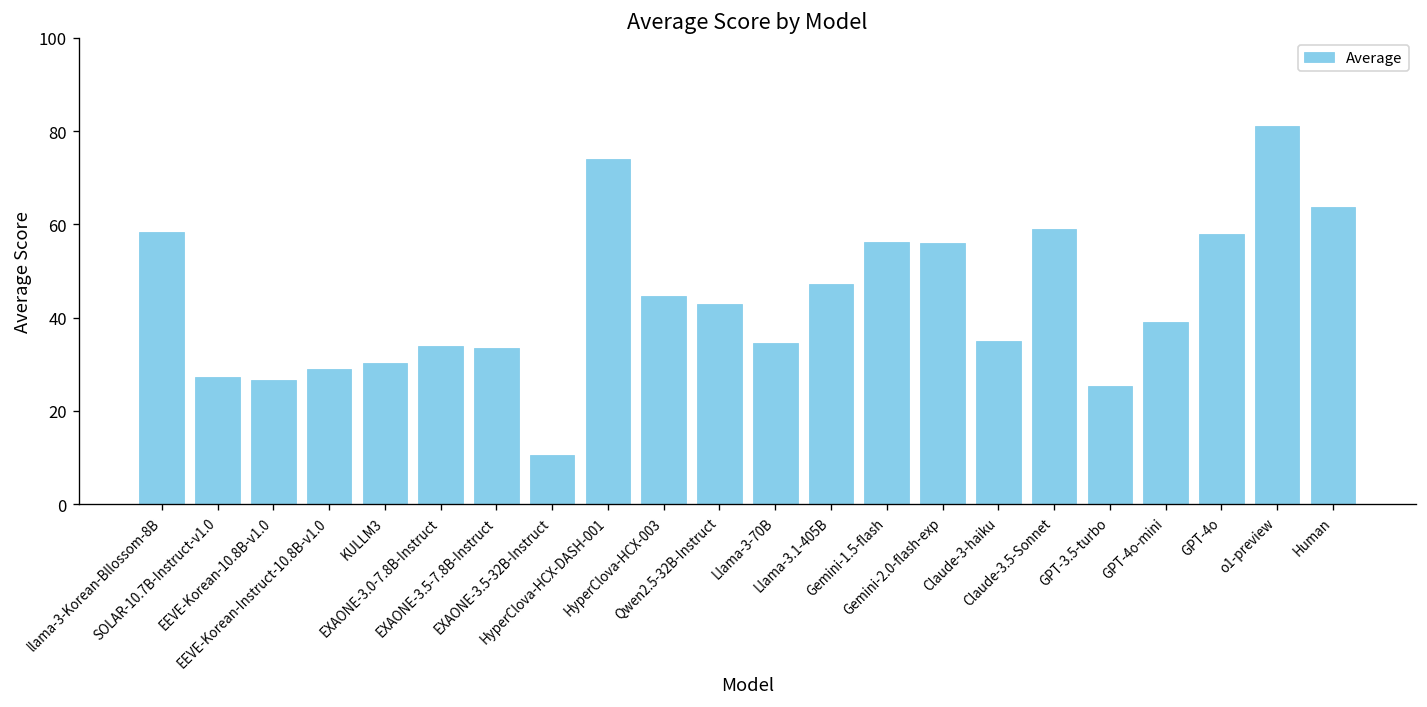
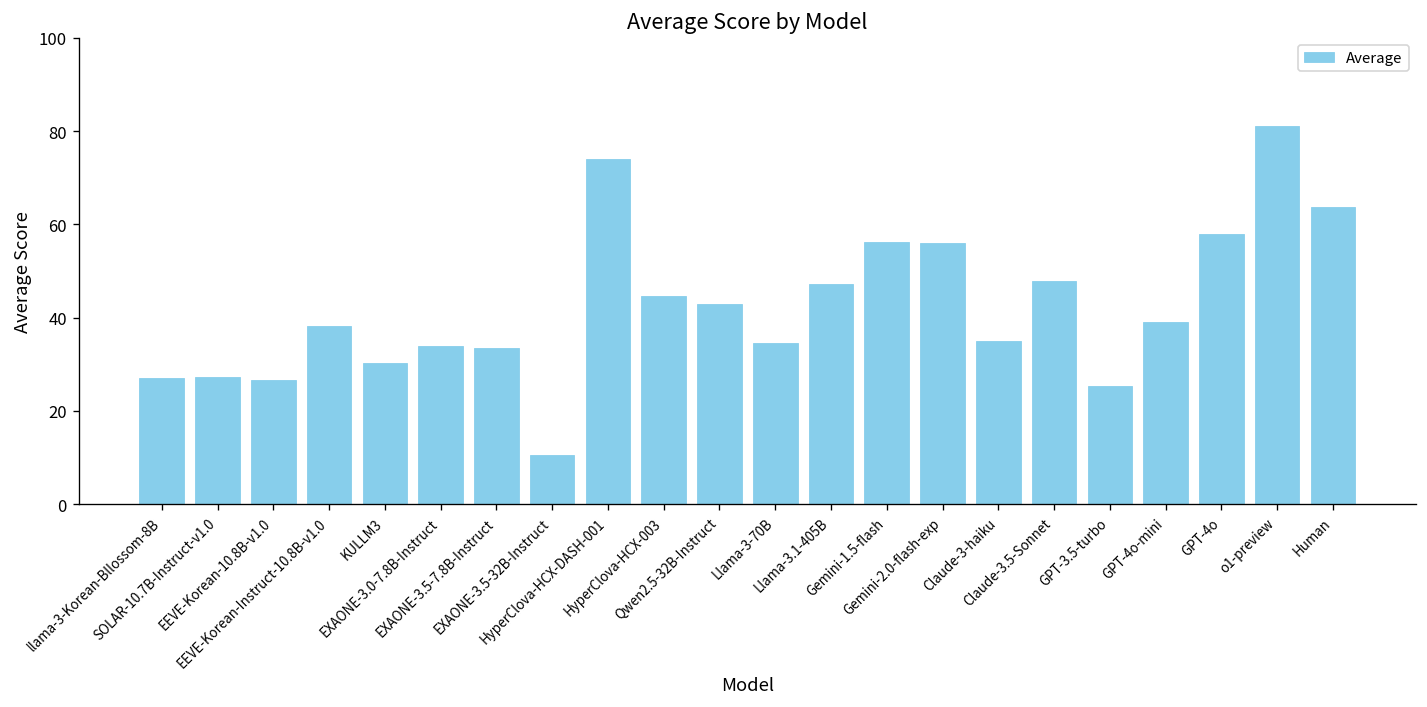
  {
-   "llama-3-Korean-Bllossom-8B": 58,
+   "llama-3-Korean-Bllossom-8B": 27,
    "SOLAR-10.7B-Instruct-v1.0": 27,
    "EEVE-Korean-10.8B-v1.0": 27,
-   "EEVE-Korean-Instruct-10.8B-v1.0": 29,
+   "EEVE-Korean-Instruct-10.8B-v1.0": 38,
    "KULLM3": 30,
    "EXAONE-3.0-7.8B-Instruct": 34,
    "EXAONE-3.5-7.8B-Instruct": 34,
    "EXAONE-3.5-32B-Instruct": 11,
    "HyperClova-HCX-DASH-001": 74,
    "HyperClova-HCX-003": 45,
    "Qwen2.5-32B-Instruct": 43,
    "Llama-3-70B": 35,
    "Llama-3.1-405B": 47,
    "Gemini-1.5-flash": 56,
    "Gemini-2.0-flash-exp": 56,
    "Claude-3-haiku": 35,
-   "Claude-3.5-Sonnet": 59,
+   "Claude-3.5-Sonnet": 48,
    "GPT-3.5-turbo": 25,
    "GPT-4o-mini": 39,
    "GPT-4o": 58,
    "o1-preview": 81,
    "Human": 64
  }
